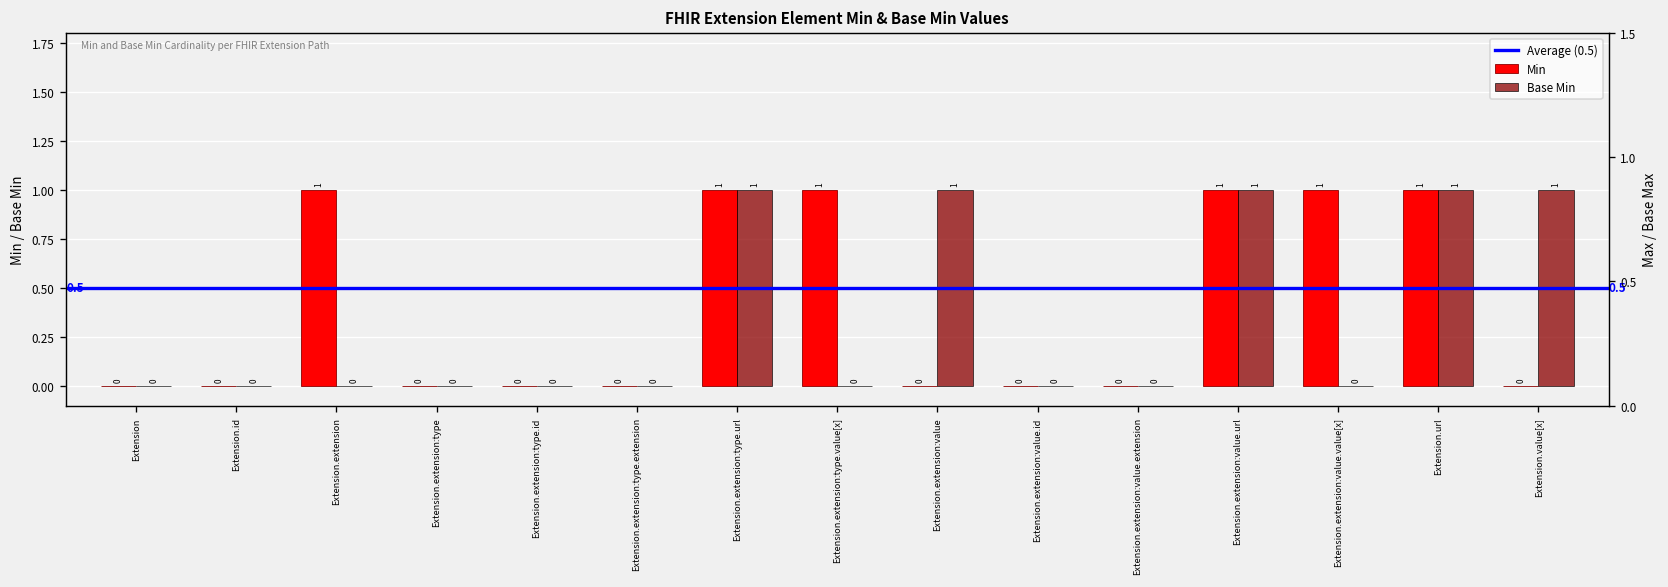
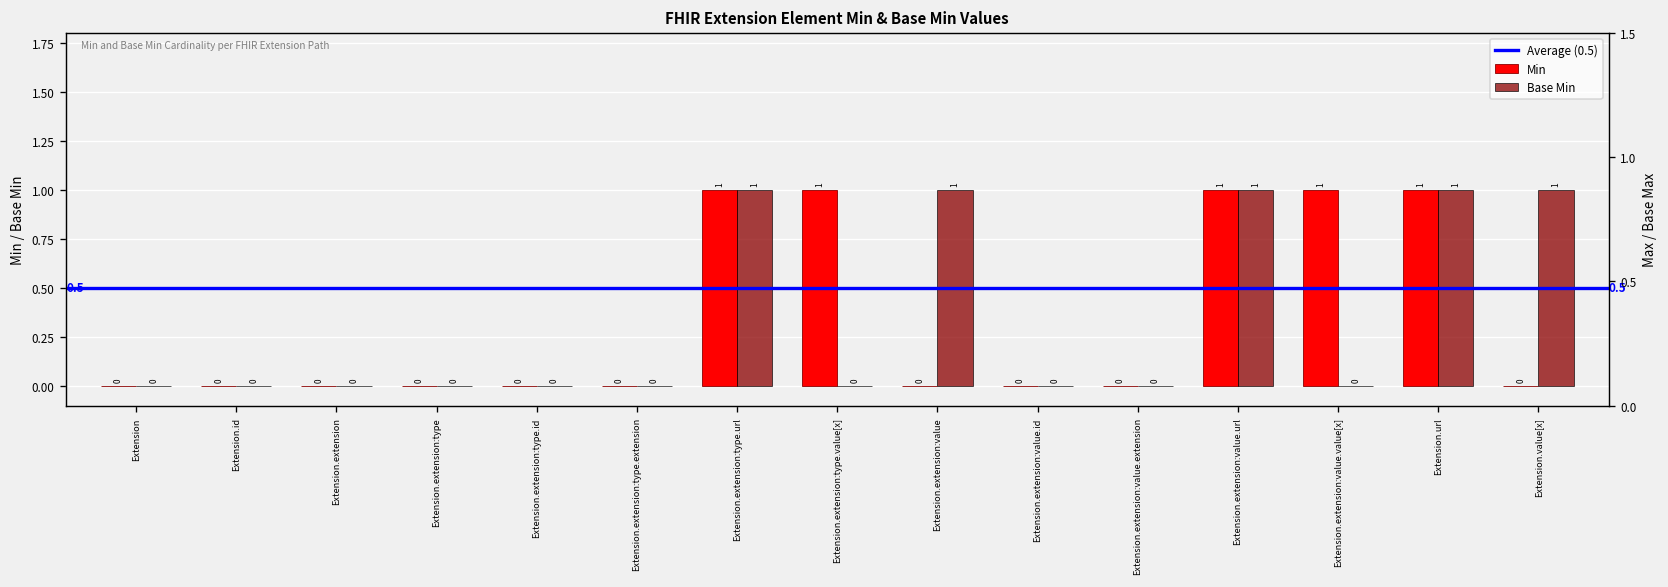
  {
    "Min": {
      "Extension": 0,
      "Extension.id": 0,
-     "Extension.extension": 1,
+     "Extension.extension": 0,
      "Extension.extension:type": 0,
      "Extension.extension:type.id": 0,
      "Extension.extension:type.extension": 0,
      "Extension.extension:type.url": 1,
      "Extension.extension:type.value[x]": 1,
      "Extension.extension:value": 0,
      "Extension.extension:value.id": 0,
      "Extension.extension:value.extension": 0,
      "Extension.extension:value.url": 1,
      "Extension.extension:value.value[x]": 1,
      "Extension.url": 1,
      "Extension.value[x]": 0
    },
    "Base Min": {
      "Extension": 0,
      "Extension.id": 0,
      "Extension.extension": 0,
      "Extension.extension:type": 0,
      "Extension.extension:type.id": 0,
      "Extension.extension:type.extension": 0,
      "Extension.extension:type.url": 1,
      "Extension.extension:type.value[x]": 0,
      "Extension.extension:value": 1,
      "Extension.extension:value.id": 0,
      "Extension.extension:value.extension": 0,
      "Extension.extension:value.url": 1,
      "Extension.extension:value.value[x]": 0,
      "Extension.url": 1,
      "Extension.value[x]": 1
    }
  }
